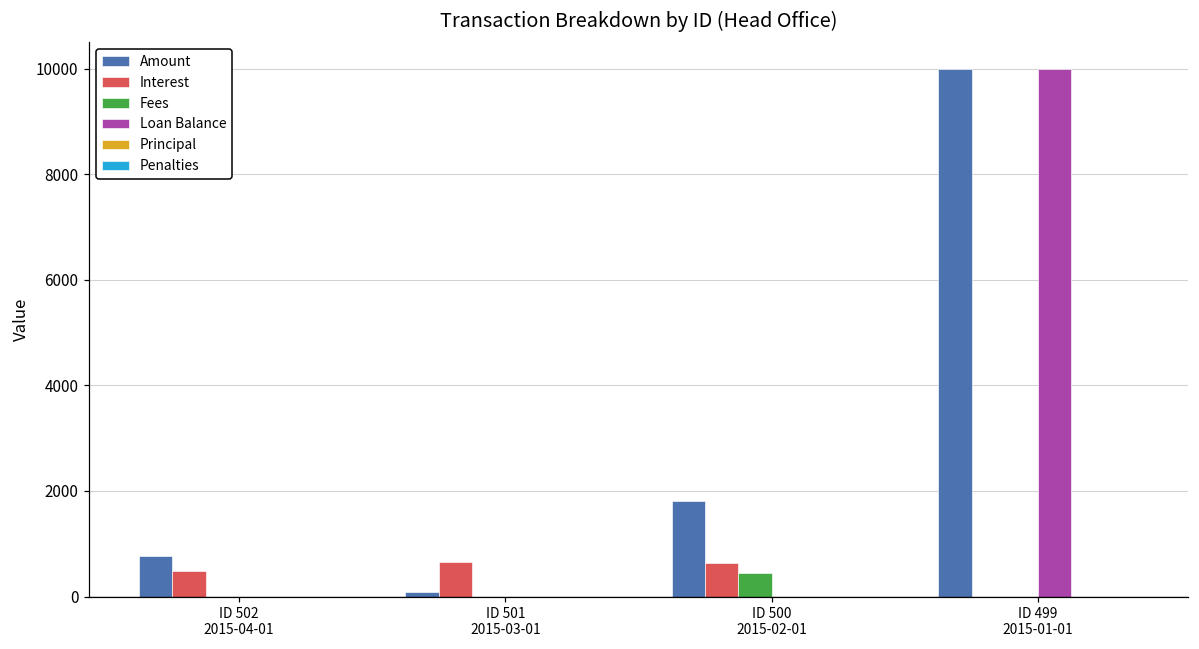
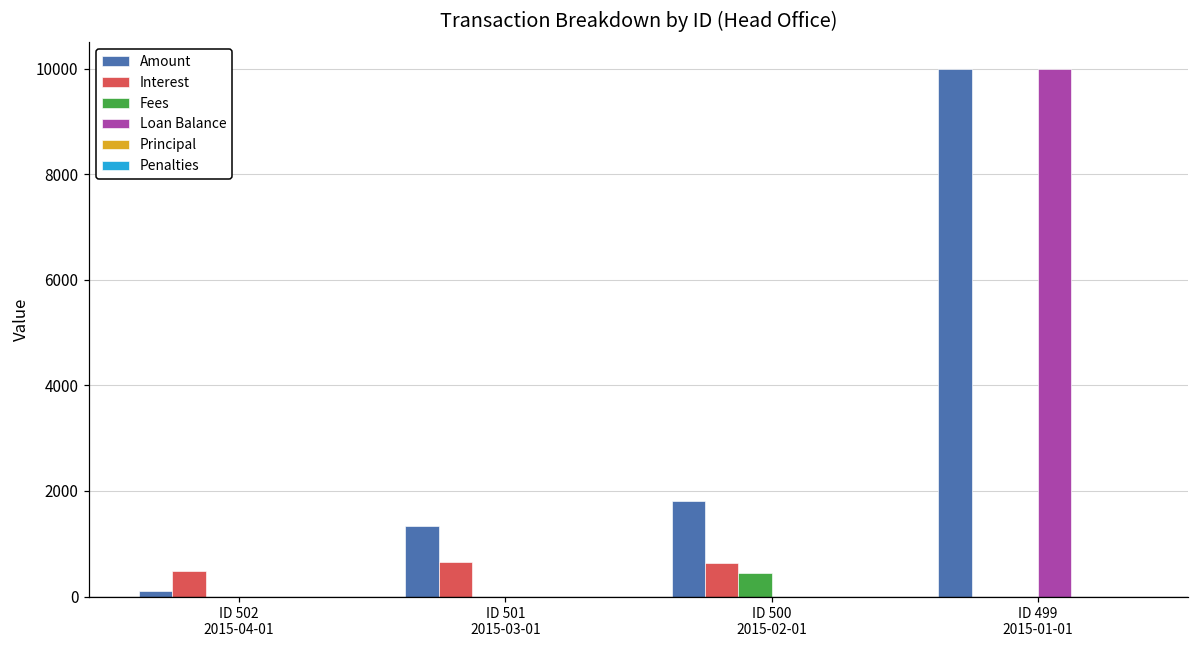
  {
    "Amount": {
-     "ID 502 2015-04-01": 800,
-     "ID 501 2015-03-01": 100,
+     "ID 502 2015-04-01": 100,
+     "ID 501 2015-03-01": 1300,
      "ID 500 2015-02-01": 1800,
      "ID 499 2015-01-01": 10000
    },
    "Interest": {
      "ID 502 2015-04-01": 500,
      "ID 501 2015-03-01": 700,
      "ID 500 2015-02-01": 600,
      "ID 499 2015-01-01": 0
    },
    "Fees": {
      "ID 502 2015-04-01": 0,
      "ID 501 2015-03-01": 0,
      "ID 500 2015-02-01": 400,
      "ID 499 2015-01-01": 0
    },
    "Loan Balance": {
      "ID 502 2015-04-01": 0,
      "ID 501 2015-03-01": 0,
      "ID 500 2015-02-01": 0,
      "ID 499 2015-01-01": 10000
    },
    "Principal": {
      "ID 502 2015-04-01": 0,
      "ID 501 2015-03-01": 0,
      "ID 500 2015-02-01": 0,
      "ID 499 2015-01-01": 0
    },
    "Penalties": {
      "ID 502 2015-04-01": 0,
      "ID 501 2015-03-01": 0,
      "ID 500 2015-02-01": 0,
      "ID 499 2015-01-01": 0
    }
  }
